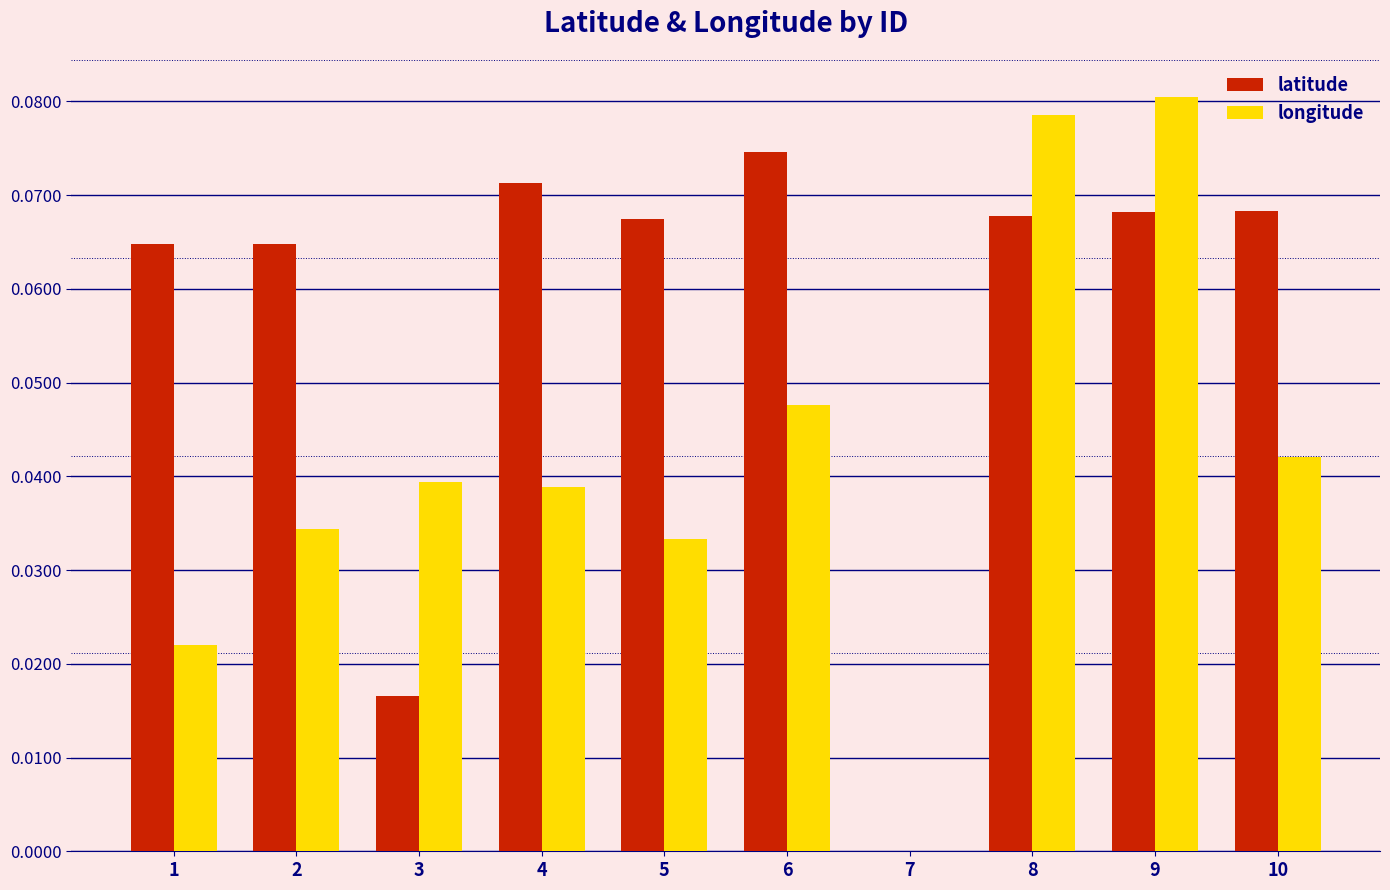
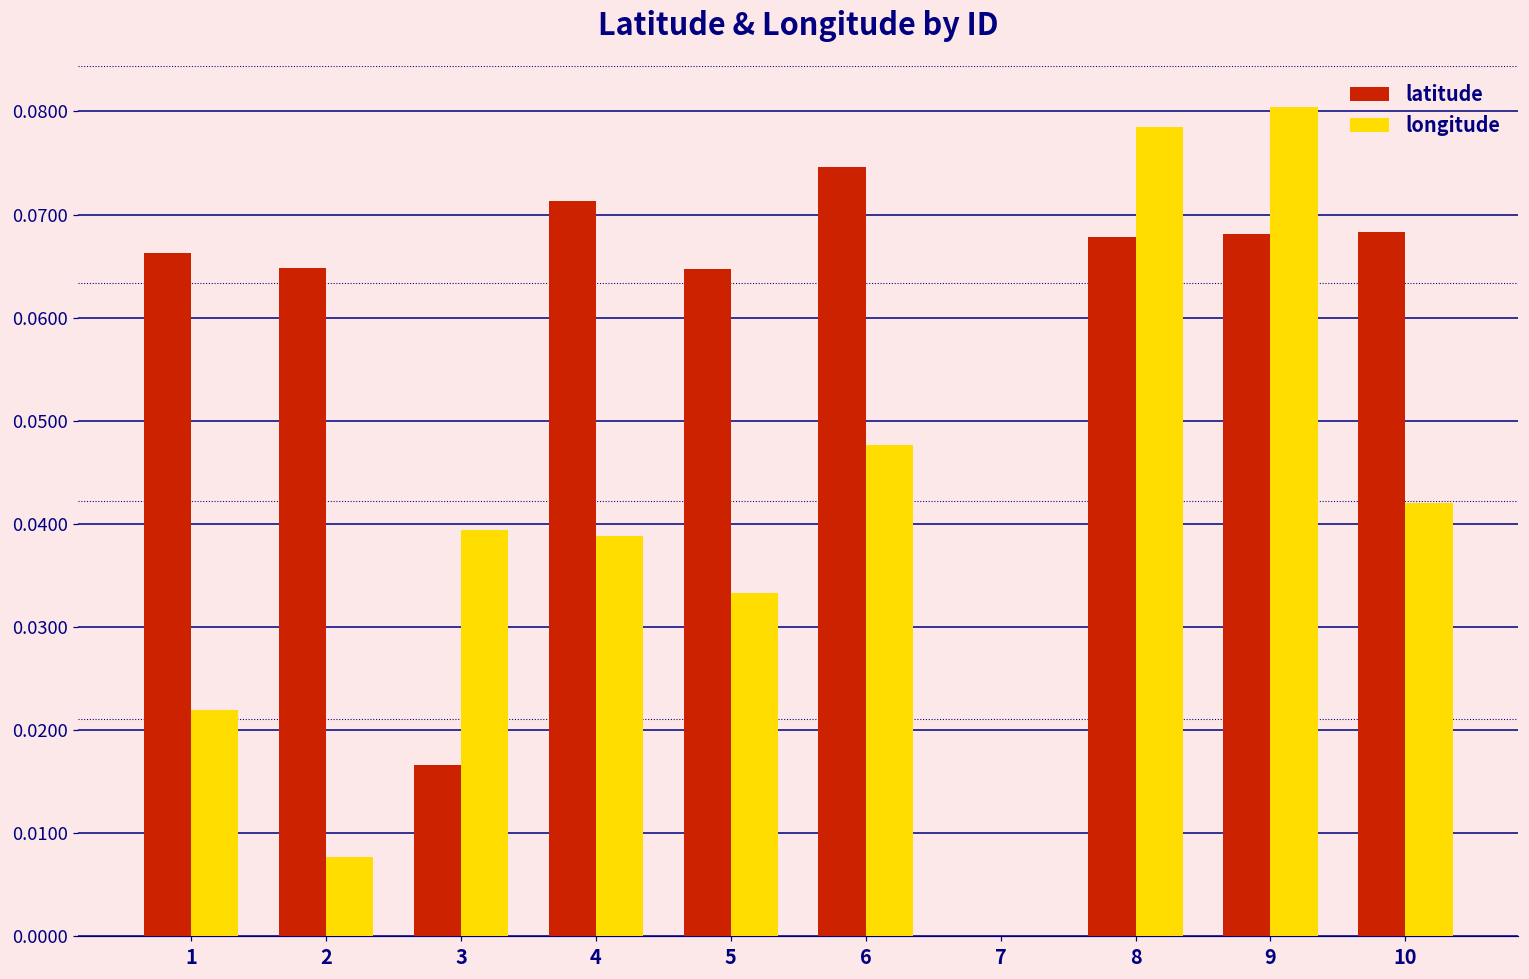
  {
    "latitude": {
-     "1": 0.065,
+     "1": 0.066,
      "2": 0.065,
      "3": 0.017,
      "4": 0.071,
-     "5": 0.067,
+     "5": 0.065,
      "6": 0.075,
      "7": 0.000,
      "8": 0.068,
      "9": 0.068,
      "10": 0.068
    },
    "longitude": {
      "1": 0.022,
-     "2": 0.034,
+     "2": 0.008,
      "3": 0.039,
      "4": 0.039,
      "5": 0.033,
      "6": 0.048,
      "7": 0.000,
      "8": 0.079,
      "9": 0.080,
      "10": 0.042
    }
  }
